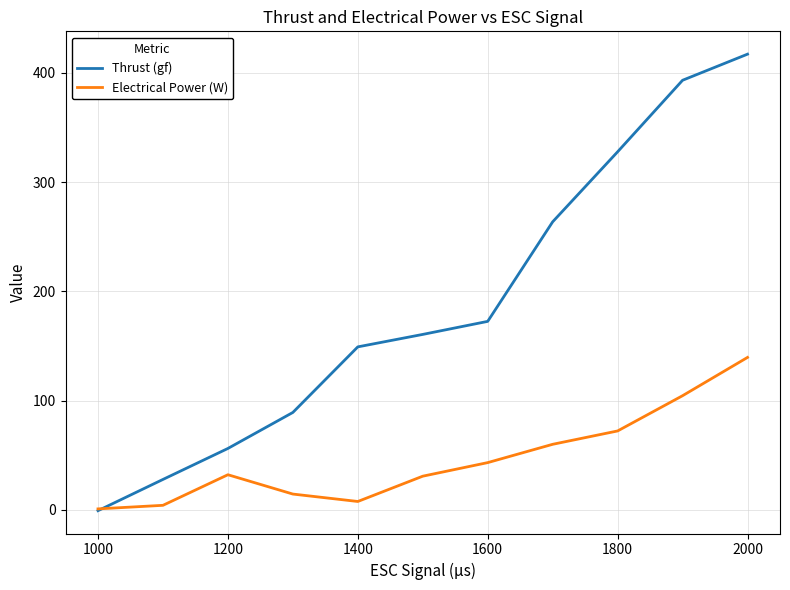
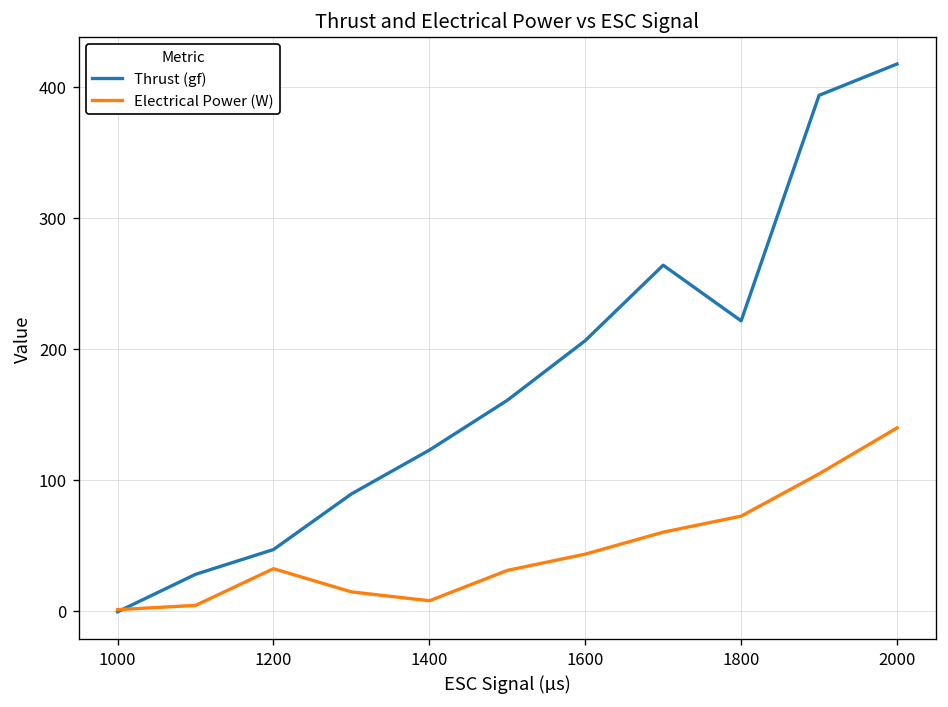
  {
    "Thrust (gf)": {
-     "1200": 56,
-     "1400": 149,
-     "1600": 173,
-     "1800": 328,
+     "1200": 47,
+     "1400": 123,
+     "1600": 206,
+     "1800": 221,
      "2000": 417
    },
    "Electrical Power (W)": {
      "1200": 32,
      "1400": 8,
      "1600": 43,
      "1800": 72,
      "2000": 140
    }
  }
